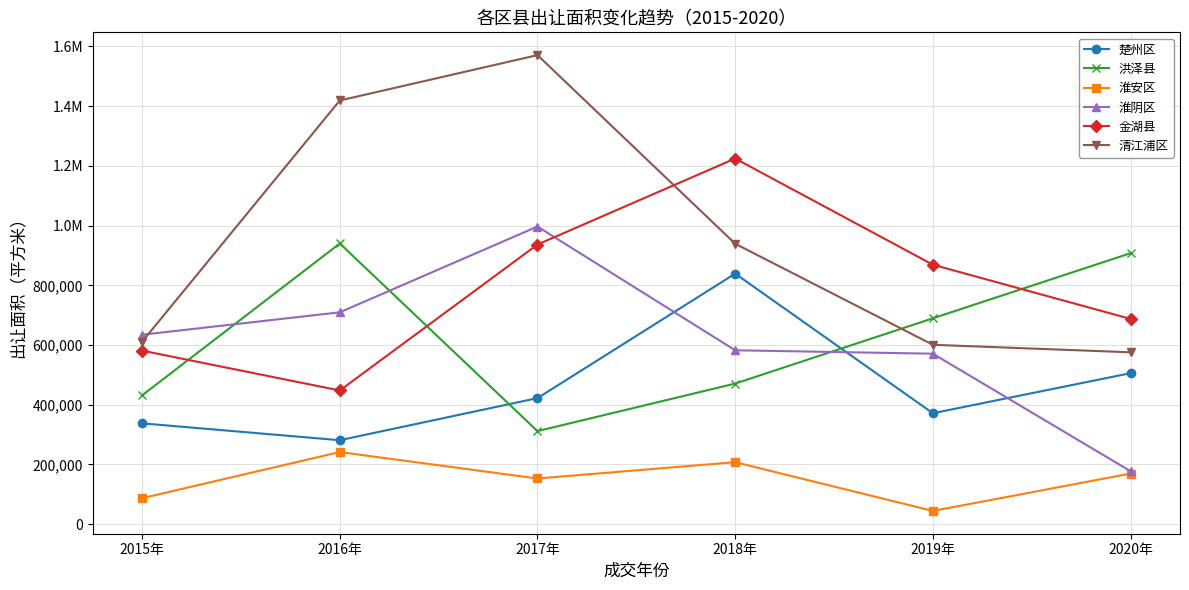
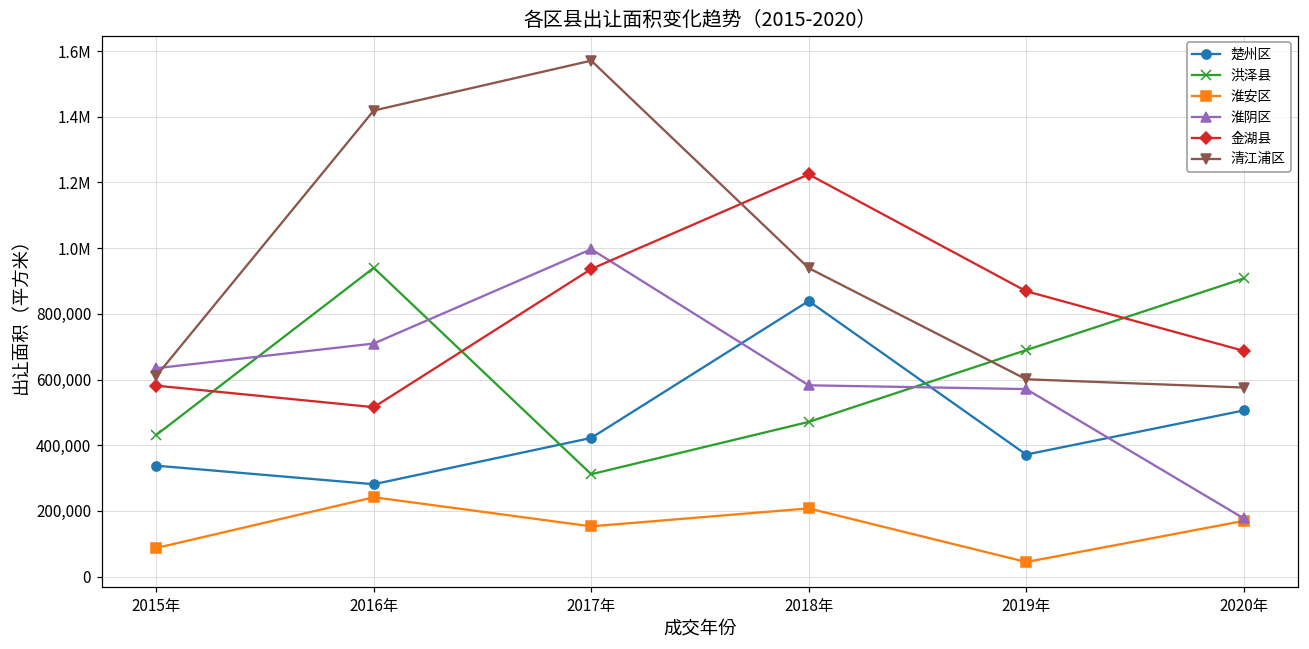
  {
    "楚州区": {
      "2015年": "340,000",
      "2016年": "280,000",
      "2017年": "420,000",
      "2018年": "840,000",
      "2019年": "370,000",
      "2020年": "510,000"
    },
    "洪泽县": {
      "2015年": "430,000",
      "2016年": "940,000",
      "2017年": "310,000",
      "2018年": "470,000",
      "2019年": "690,000",
      "2020年": "910,000"
    },
    "淮安区": {
      "2015年": "90,000",
      "2016年": "240,000",
      "2017年": "150,000",
      "2018年": "210,000",
      "2019年": "40,000"
    },
    "淮阴区": {
      "2015年": "630,000",
      "2016年": "710,000",
      "2017年": "1,000,000",
      "2018年": "580,000",
      "2019年": "570,000"
    },
    "金湖县": {
      "2015年": "580,000",
-     "2016年": "450,000",
+     "2016年": "520,000",
      "2017年": "940,000",
      "2018年": "1,220,000",
      "2019年": "870,000",
      "2020年": "690,000"
    },
    "清江浦区": {
      "2015年": "610,000",
      "2016年": "1,420,000",
      "2017年": "1,570,000",
      "2018年": "940,000",
      "2019年": "600,000",
      "2020年": "580,000"
    }
  }
